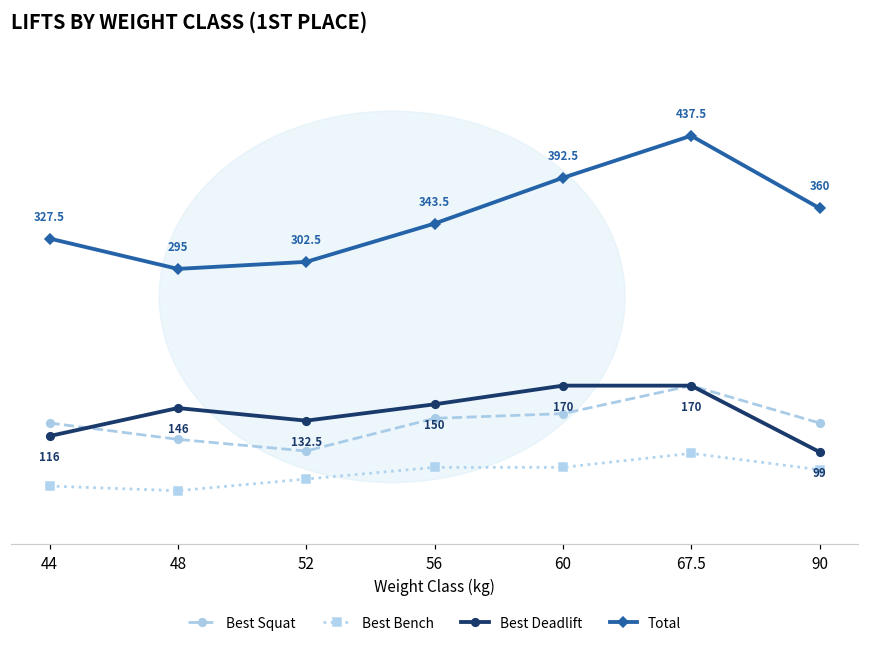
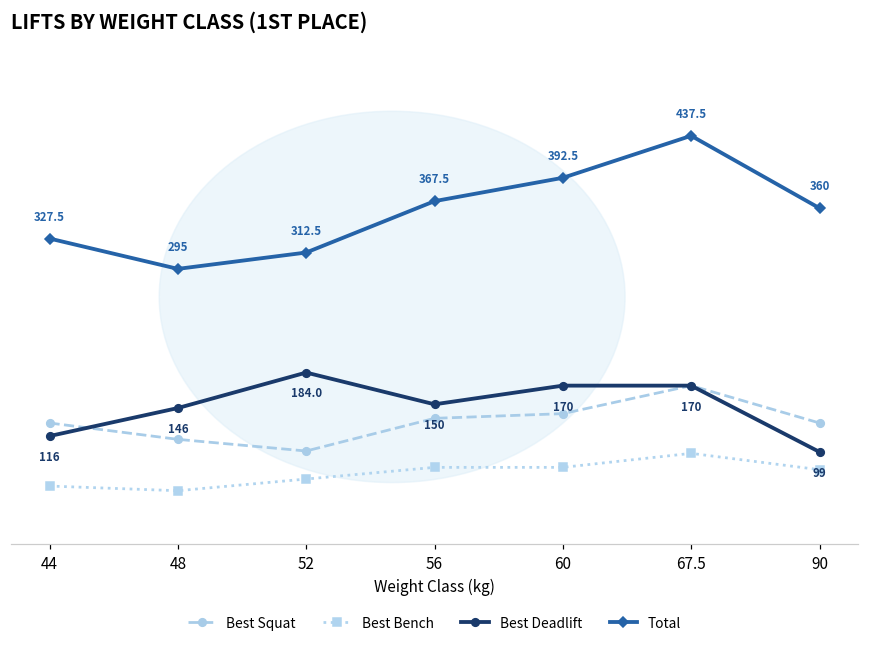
  {
    "Best Deadlift": {
      "44": 116,
      "48": 146,
-     "52": 132.5,
+     "52": 184.0,
      "56": 150
    },
    "Total": {
      "44": 327.5,
      "48": 295,
-     "52": 302.5,
-     "56": 343.5,
+     "52": 312.5,
+     "56": 367.5,
      "60": 392.5,
      "67.5": 437.5,
      "90": 360
    }
  }
